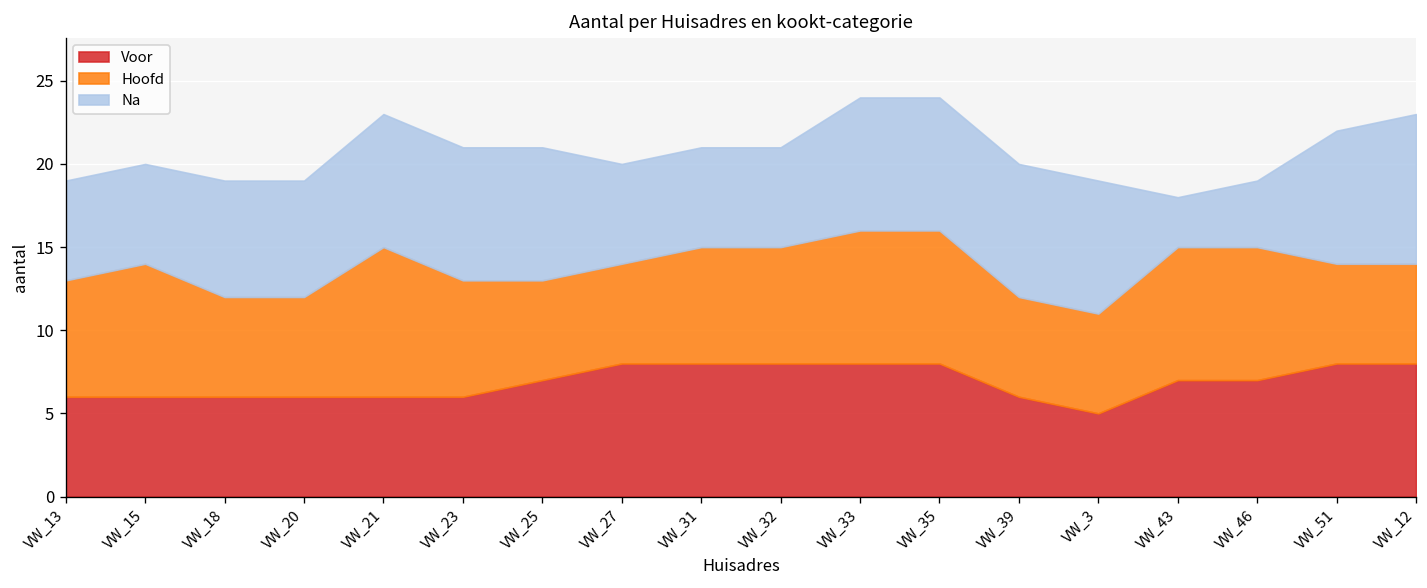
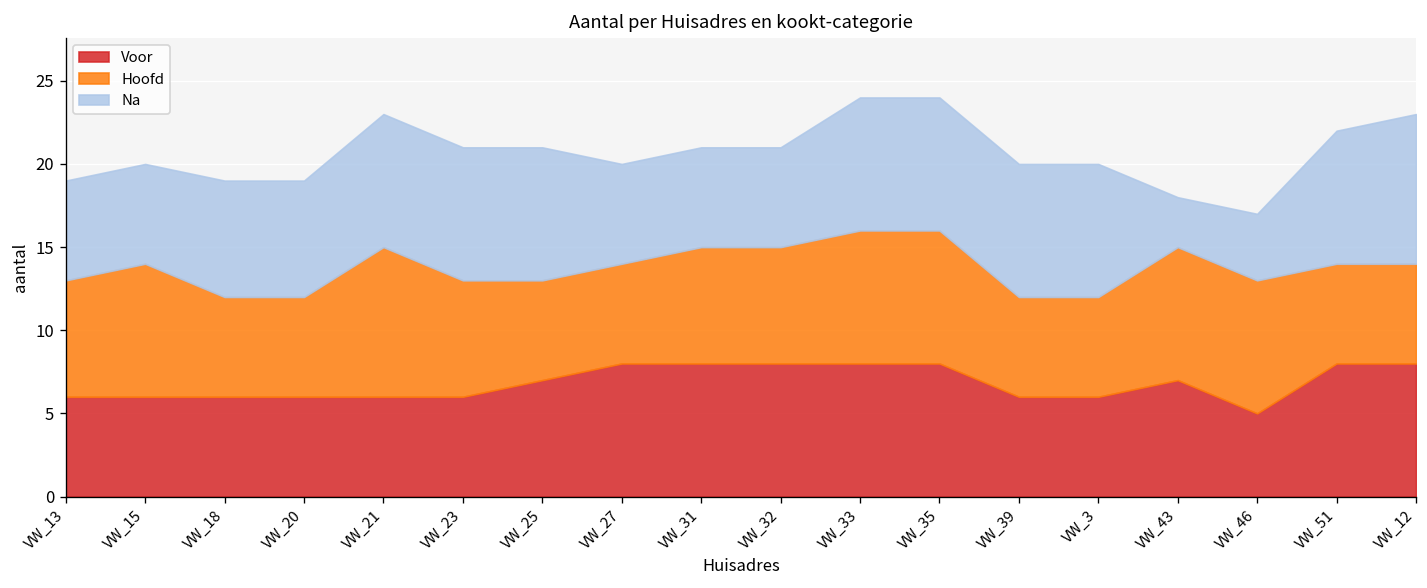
  {
    "Voor": {
      "VW_13": 6,
      "VW_15": 6,
      "VW_18": 6,
      "VW_20": 6,
      "VW_21": 6,
      "VW_23": 6,
      "VW_25": 7,
      "VW_27": 8,
      "VW_31": 8,
      "VW_32": 8,
      "VW_33": 8,
      "VW_35": 8,
      "VW_39": 6,
-     "VW_3": 5,
+     "VW_3": 6,
      "VW_43": 7,
-     "VW_46": 7,
+     "VW_46": 5,
      "VW_51": 8,
      "VW_12": 8
    },
    "Hoofd": {
      "VW_13": 7,
      "VW_15": 8,
      "VW_18": 6,
      "VW_20": 6,
      "VW_21": 9,
      "VW_23": 7,
      "VW_25": 6,
      "VW_27": 6,
      "VW_31": 7,
      "VW_32": 7,
      "VW_33": 8,
      "VW_35": 8,
      "VW_39": 6,
      "VW_3": 6,
      "VW_43": 8,
      "VW_46": 8,
      "VW_51": 6,
      "VW_12": 6
    },
    "Na": {
      "VW_13": 6,
      "VW_15": 6,
      "VW_18": 7,
      "VW_20": 7,
      "VW_21": 8,
      "VW_23": 8,
      "VW_25": 8,
      "VW_27": 6,
      "VW_31": 6,
      "VW_32": 6,
      "VW_33": 8,
      "VW_35": 8,
      "VW_39": 8,
      "VW_3": 8,
      "VW_43": 3,
      "VW_46": 4,
      "VW_51": 8,
      "VW_12": 9
    }
  }
